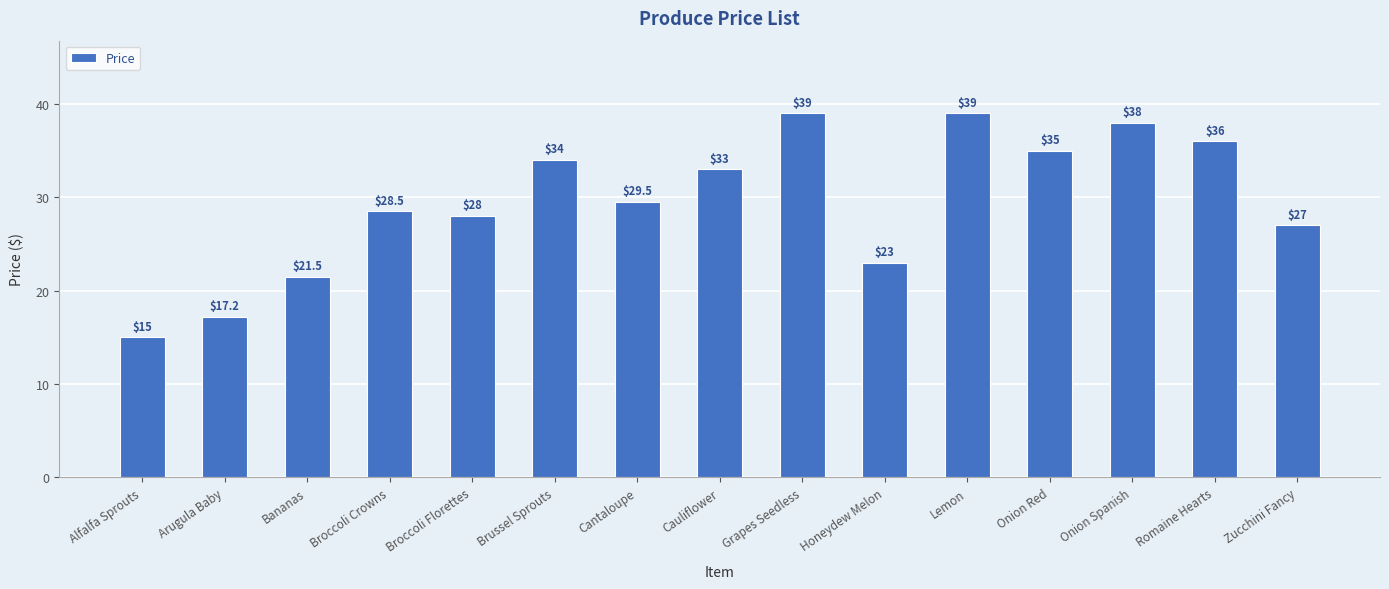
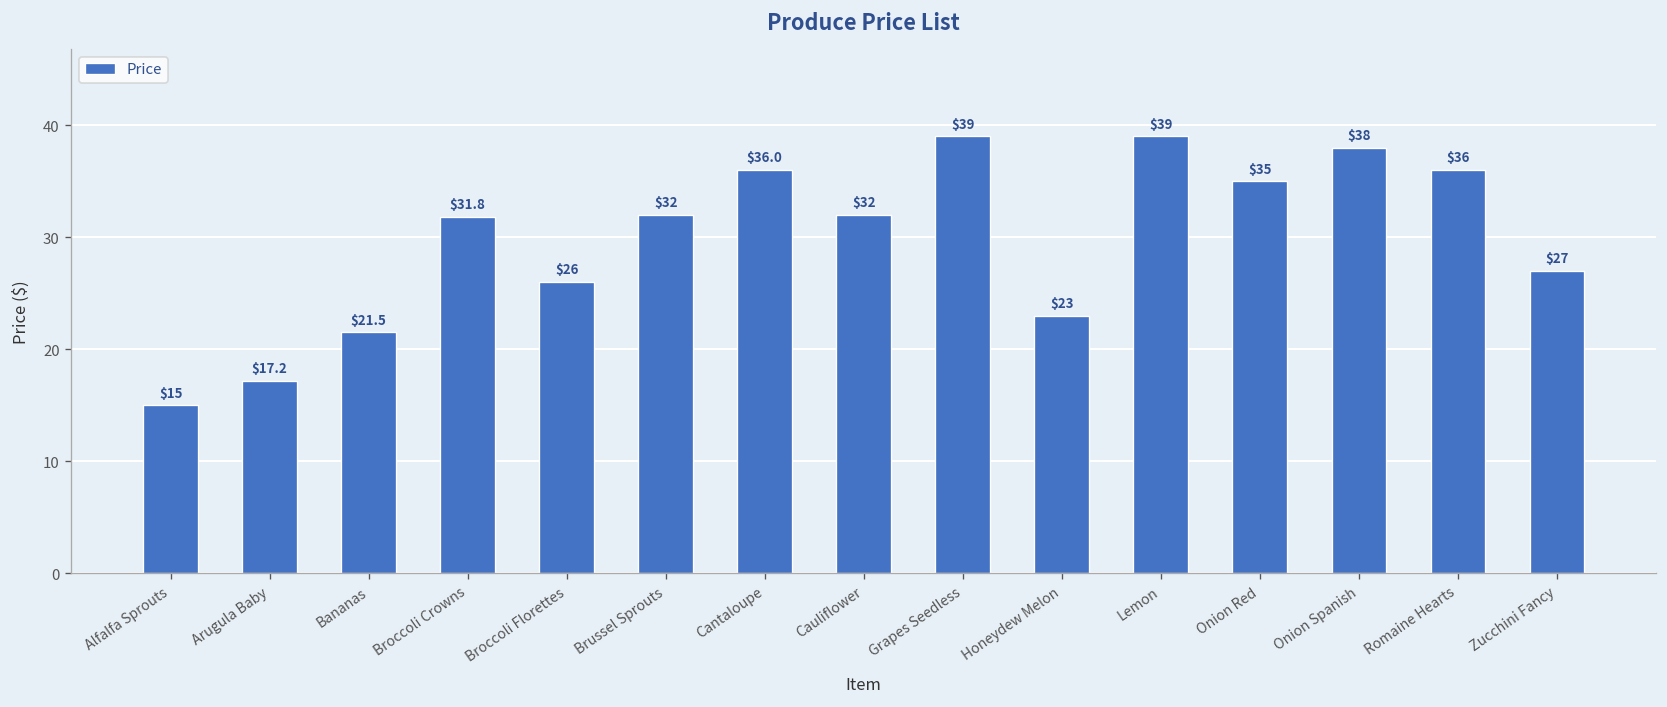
  {
    "Alfalfa Sprouts": "$15",
    "Arugula Baby": "$17.2",
    "Bananas": "$21.5",
-   "Broccoli Crowns": "$28.5",
-   "Broccoli Florettes": "$28",
-   "Brussel Sprouts": "$34",
-   "Cantaloupe": "$29.5",
-   "Cauliflower": "$33",
+   "Broccoli Crowns": "$31.8",
+   "Broccoli Florettes": "$26",
+   "Brussel Sprouts": "$32",
+   "Cantaloupe": "$36.0",
+   "Cauliflower": "$32",
    "Grapes Seedless": "$39",
    "Honeydew Melon": "$23",
    "Lemon": "$39",
    "Onion Red": "$35",
    "Onion Spanish": "$38",
    "Romaine Hearts": "$36",
    "Zucchini Fancy": "$27"
  }
